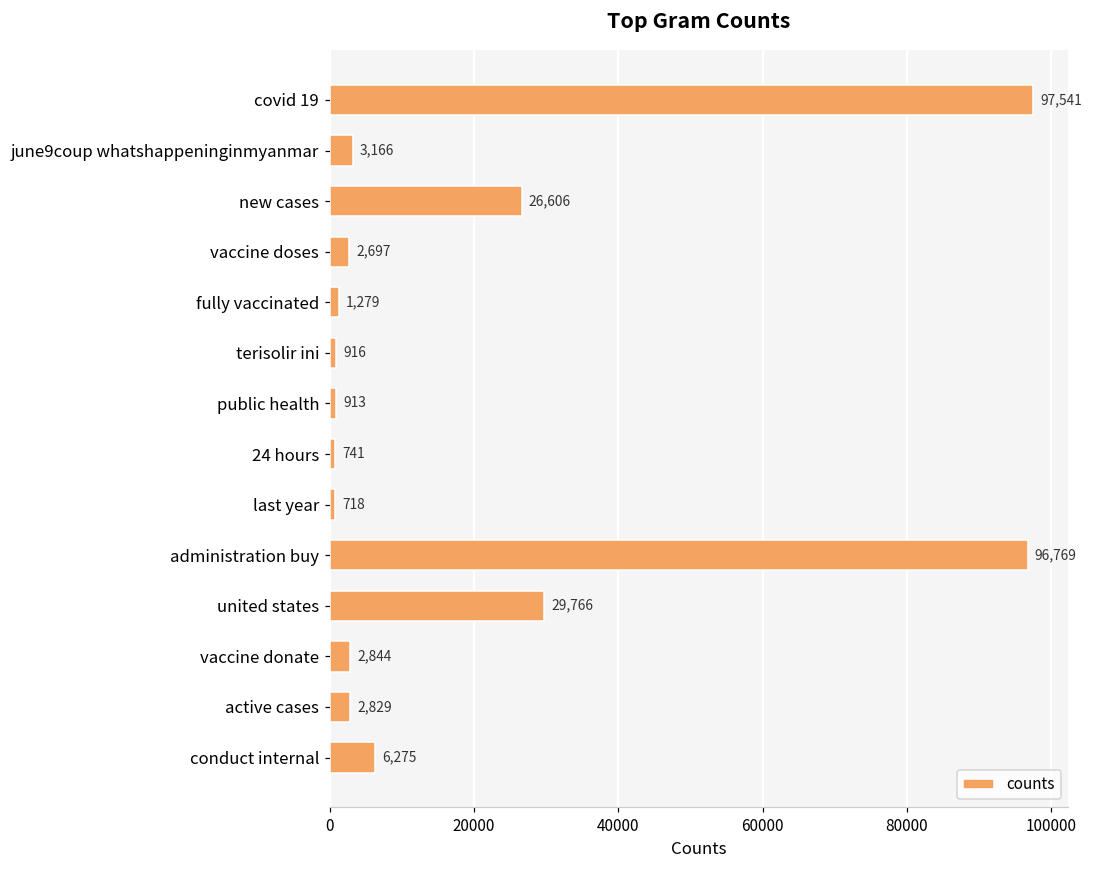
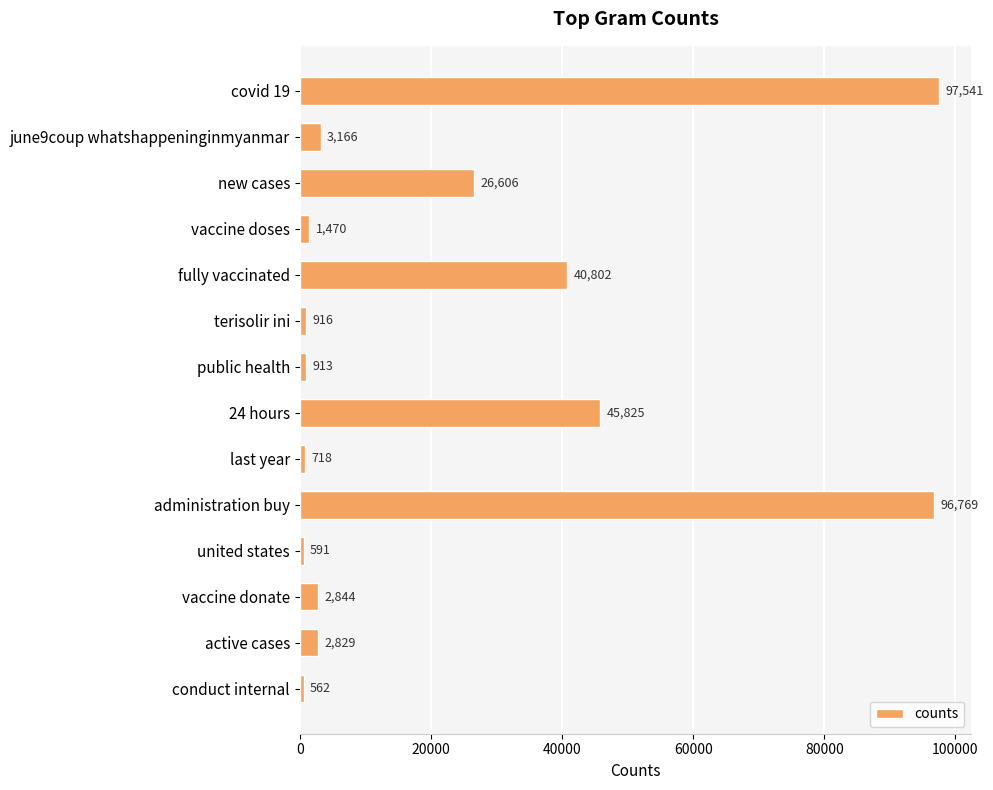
  {
    "covid 19": "97,541",
    "june9coup whatshappeninginmyanmar": "3,166",
    "new cases": "26,606",
-   "vaccine doses": "2,697",
-   "fully vaccinated": "1,279",
+   "vaccine doses": "1,470",
+   "fully vaccinated": "40,802",
    "terisolir ini": "916",
    "public health": "913",
-   "24 hours": "741",
+   "24 hours": "45,825",
    "last year": "718",
    "administration buy": "96,769",
-   "united states": "29,766",
+   "united states": "591",
    "vaccine donate": "2,844",
    "active cases": "2,829",
-   "conduct internal": "6,275"
+   "conduct internal": "562"
  }
